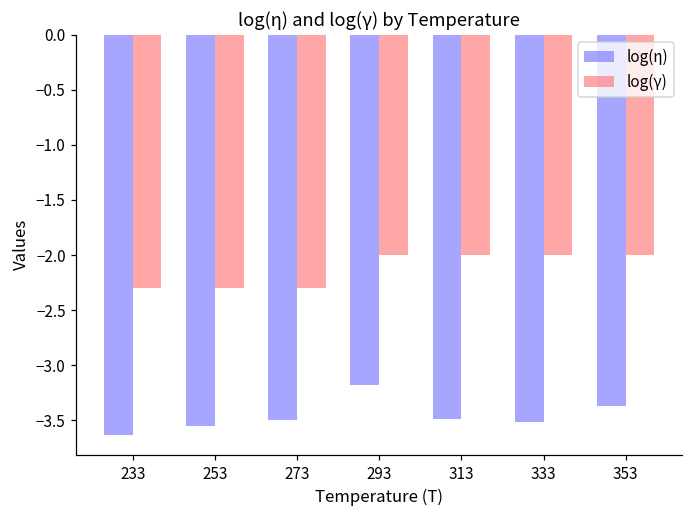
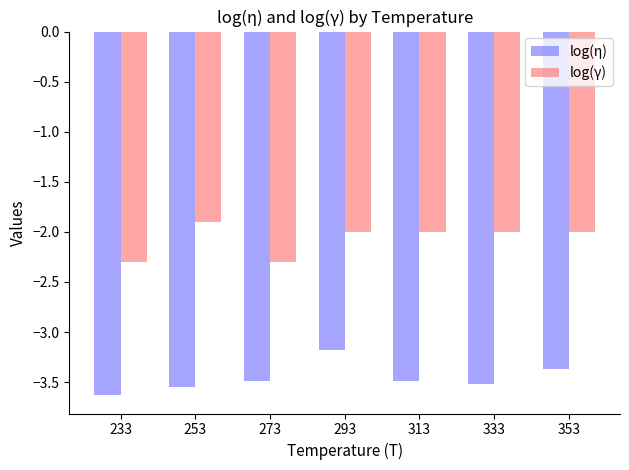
  {
    "log(η)": {
      "233": -3.63,
      "253": -3.55,
      "273": -3.49,
      "293": -3.18,
      "313": -3.49,
      "333": -3.51,
      "353": -3.37
    },
    "log(γ)": {
      "233": -2.30,
-     "253": -2.30,
+     "253": -1.91,
      "273": -2.30,
      "293": -2.00,
      "313": -2.00,
      "333": -2.00,
      "353": -2.00
    }
  }
